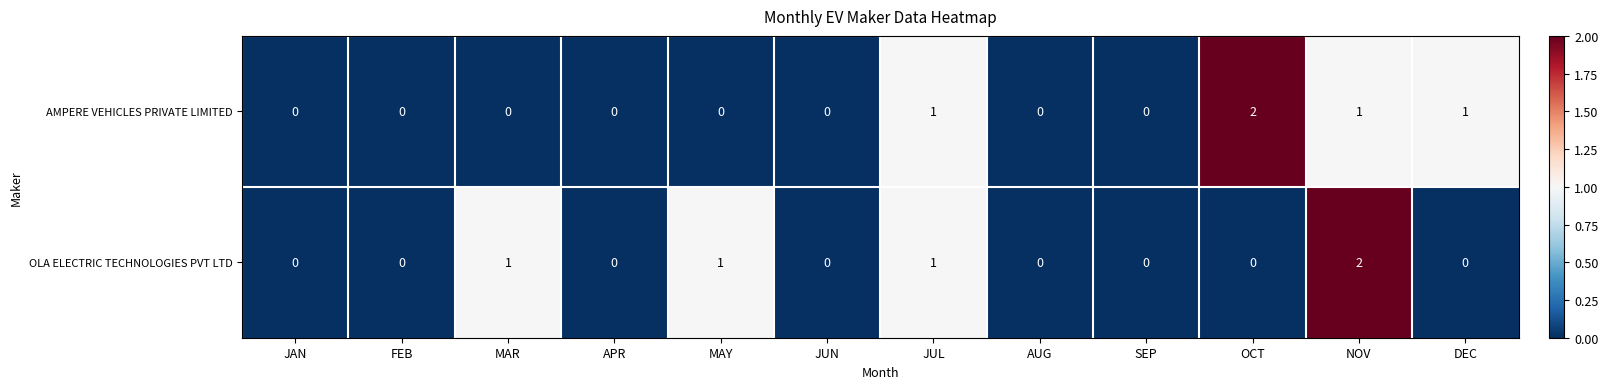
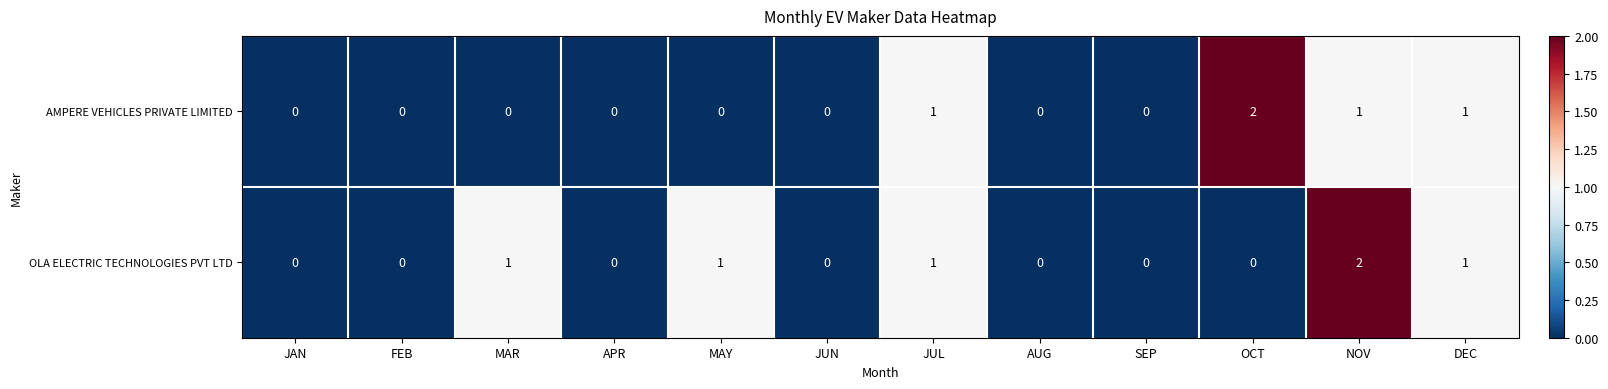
  {
    "AMPERE VEHICLES PRIVATE LIMITED": {
      "JAN": 0,
      "FEB": 0,
      "MAR": 0,
      "APR": 0,
      "MAY": 0,
      "JUN": 0,
      "JUL": 1,
      "AUG": 0,
      "SEP": 0,
      "OCT": 2,
      "NOV": 1,
      "DEC": 1
    },
    "OLA ELECTRIC TECHNOLOGIES PVT LTD": {
      "JAN": 0,
      "FEB": 0,
      "MAR": 1,
      "APR": 0,
      "MAY": 1,
      "JUN": 0,
      "JUL": 1,
      "AUG": 0,
      "SEP": 0,
      "OCT": 0,
      "NOV": 2,
-     "DEC": 0
+     "DEC": 1
    }
  }
